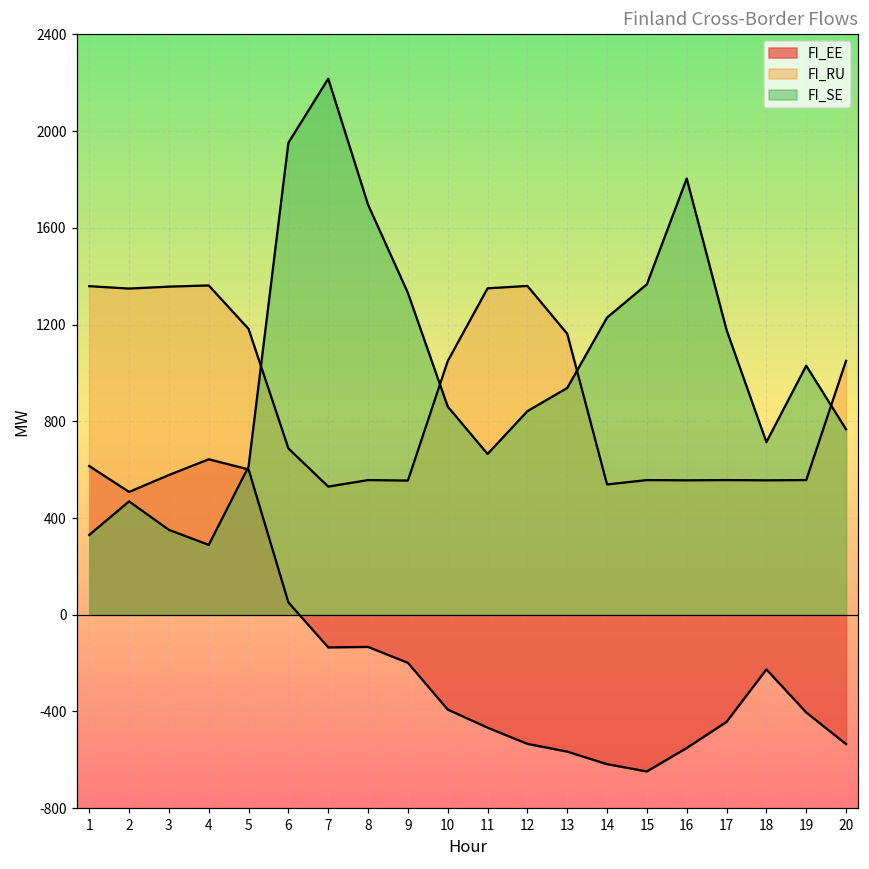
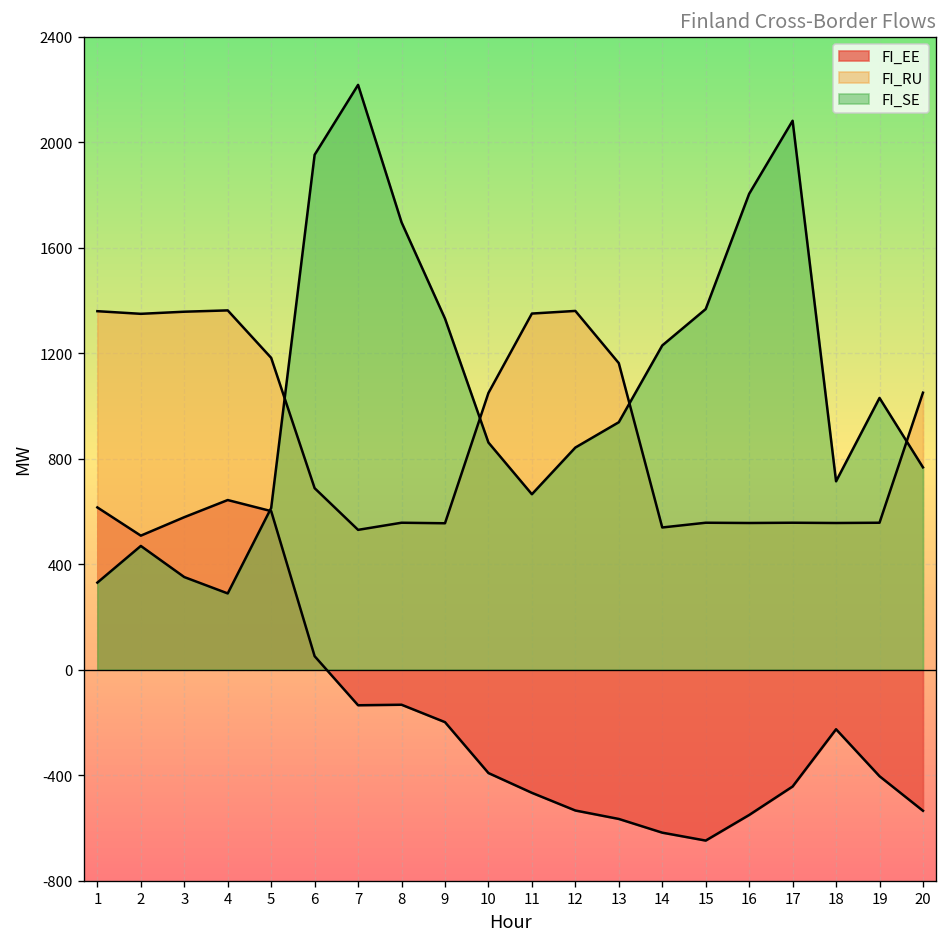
  {
    "FI_RU": {
      "1": 1360,
      "2": 1350,
      "3": 1360,
      "4": 1360,
      "5": 1180,
      "6": 690,
      "7": 530,
      "8": 560,
      "9": 560,
      "10": 1050,
      "11": 1350,
      "12": 1360,
      "13": 1160,
      "14": 540,
      "15": 560,
      "16": 560,
      "17": 560,
      "18": 560,
      "19": 560,
      "20": 1050
    },
    "FI_SE": {
      "1": 330,
      "2": 470,
      "3": 350,
      "4": 290,
      "5": 610,
      "6": 1950,
      "7": 2220,
      "8": 1700,
      "9": 1330,
      "10": 860,
      "11": 670,
      "12": 840,
      "13": 940,
      "14": 1230,
      "15": 1370,
      "16": 1800,
-     "17": 1180,
+     "17": 2080,
      "18": 710,
      "19": 1030,
      "20": 770
    }
  }
